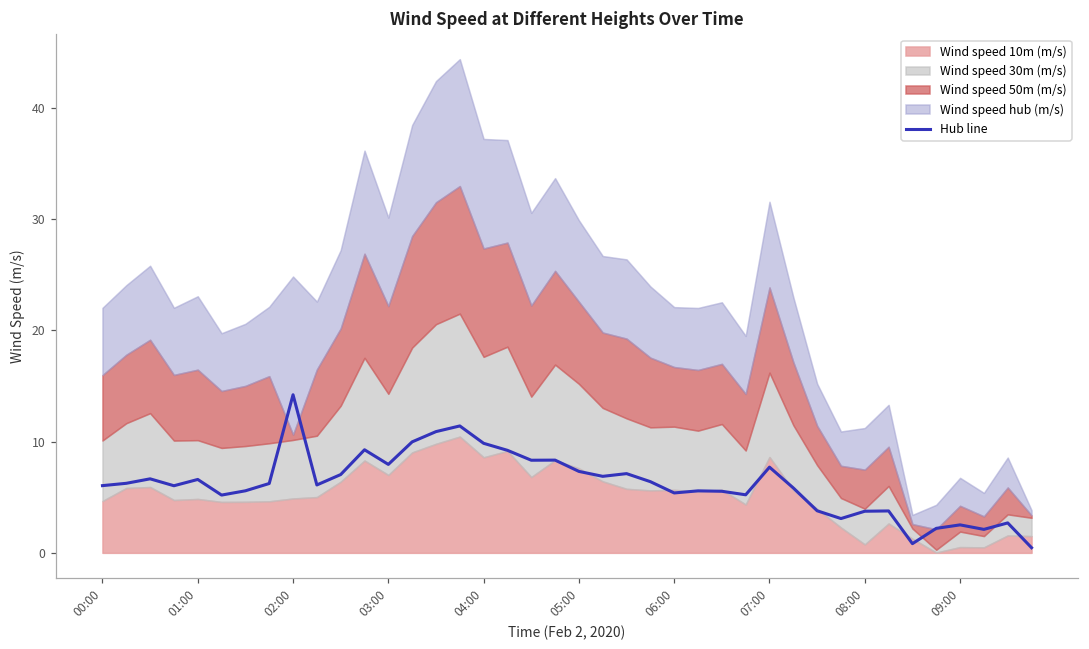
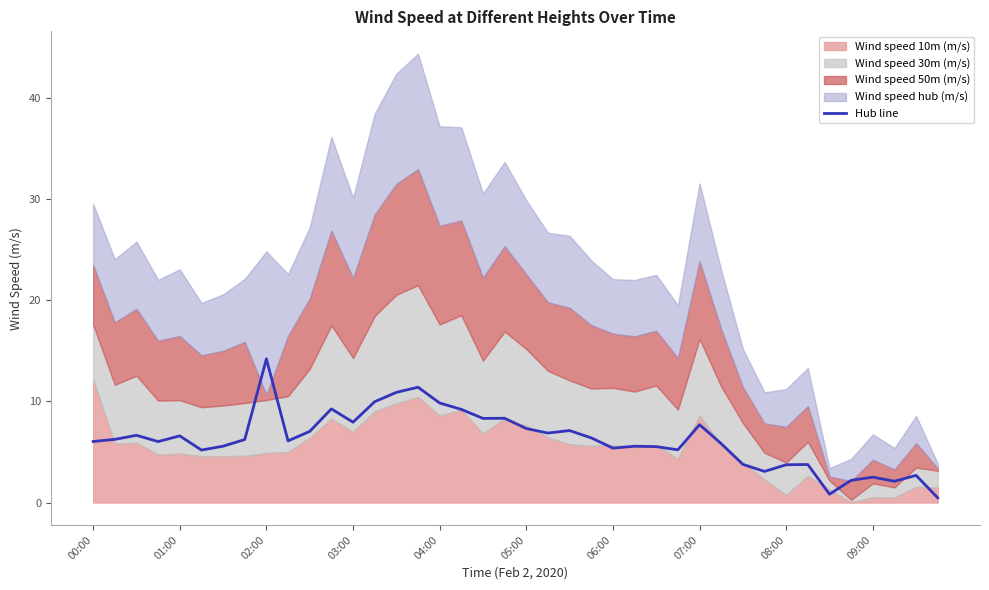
  {
    "Wind speed 10m (m/s)": {
-     "00:00": 4.7,
+     "00:00": 12.2,
      "01:00": 4.8,
      "02:00": 4.9,
      "03:00": 7.0,
      "04:00": 8.6,
      "05:00": 7.6,
      "06:00": 5.7,
      "07:00": 8.6,
      "08:00": 0.8,
      "09:00": 0.5
    },
    "Hub line": {
      "00:00": 6.0,
      "01:00": 6.6,
      "02:00": 14.2,
      "03:00": 7.9,
      "04:00": 9.8,
      "05:00": 7.3,
      "06:00": 5.4,
      "07:00": 7.7,
      "09:00": 2.5
    },
    "Wind speed 50m (m/s)": {
      "00:00": 5.9,
      "01:00": 6.3,
      "02:00": 0.5,
      "03:00": 7.9,
      "04:00": 9.7,
      "05:00": 7.4,
      "06:00": 5.4,
      "07:00": 7.7,
      "08:00": 3.5,
      "09:00": 2.3
    }
  }
